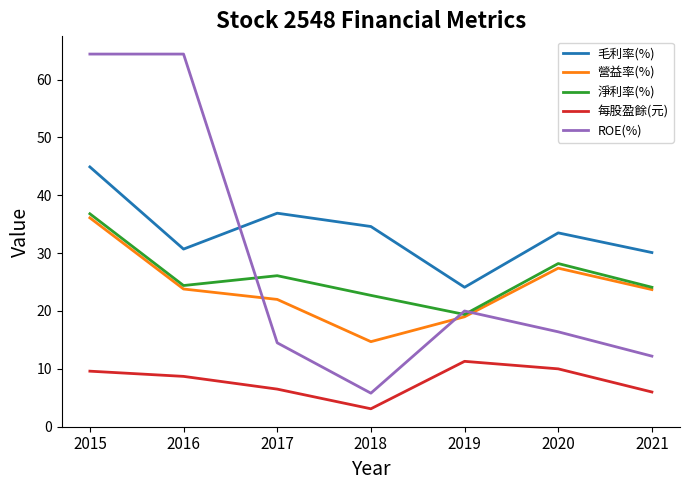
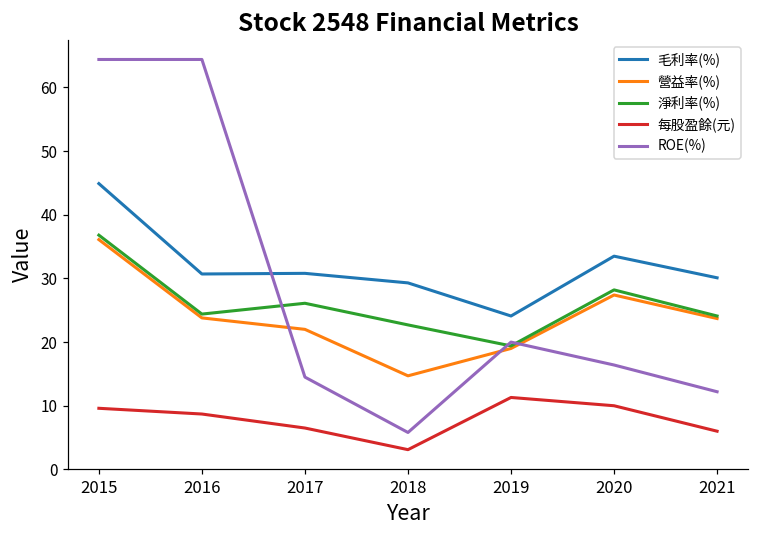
  {
    "毛利率(%)": {
      "2015": 45,
      "2016": 31,
-     "2017": 37,
-     "2018": 35,
+     "2017": 31,
+     "2018": 29,
      "2019": 24,
      "2020": 34,
      "2021": 30
    },
    "營益率(%)": {
      "2015": 36,
      "2016": 24,
      "2017": 22,
      "2018": 15,
      "2020": 27
    },
    "淨利率(%)": {
      "2015": 37,
      "2016": 24,
      "2017": 26,
      "2018": 23,
      "2020": 28
    },
    "每股盈餘(元)": {
      "2015": 10,
      "2016": 9,
      "2017": 7,
      "2018": 3,
      "2019": 11,
      "2020": 10,
      "2021": 6
    },
    "ROE(%)": {
      "2015": 64,
      "2016": 64,
      "2017": 15,
      "2018": 6,
      "2019": 20,
      "2020": 16,
      "2021": 12
    }
  }
